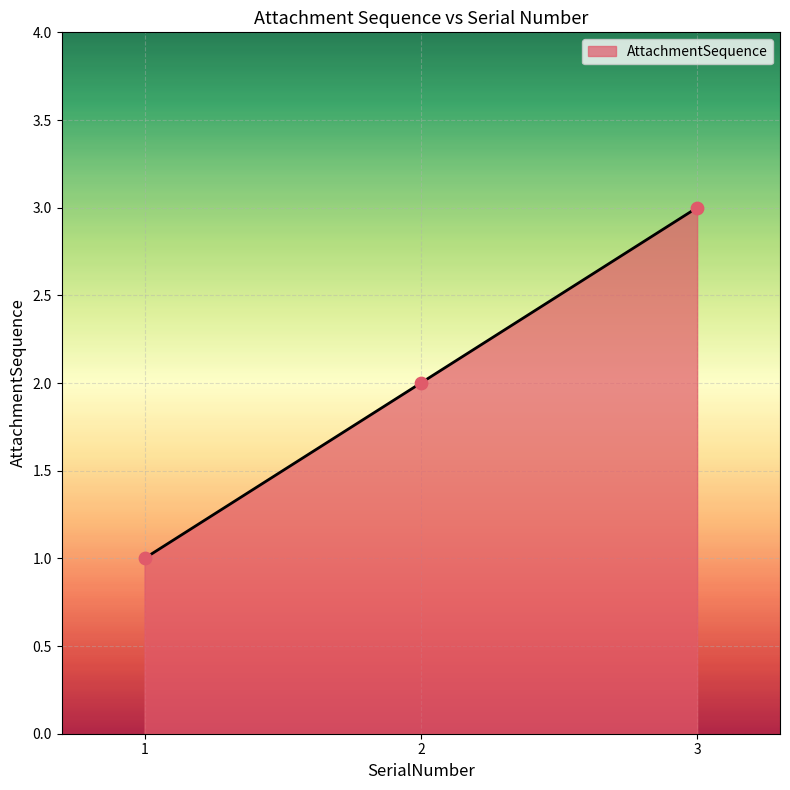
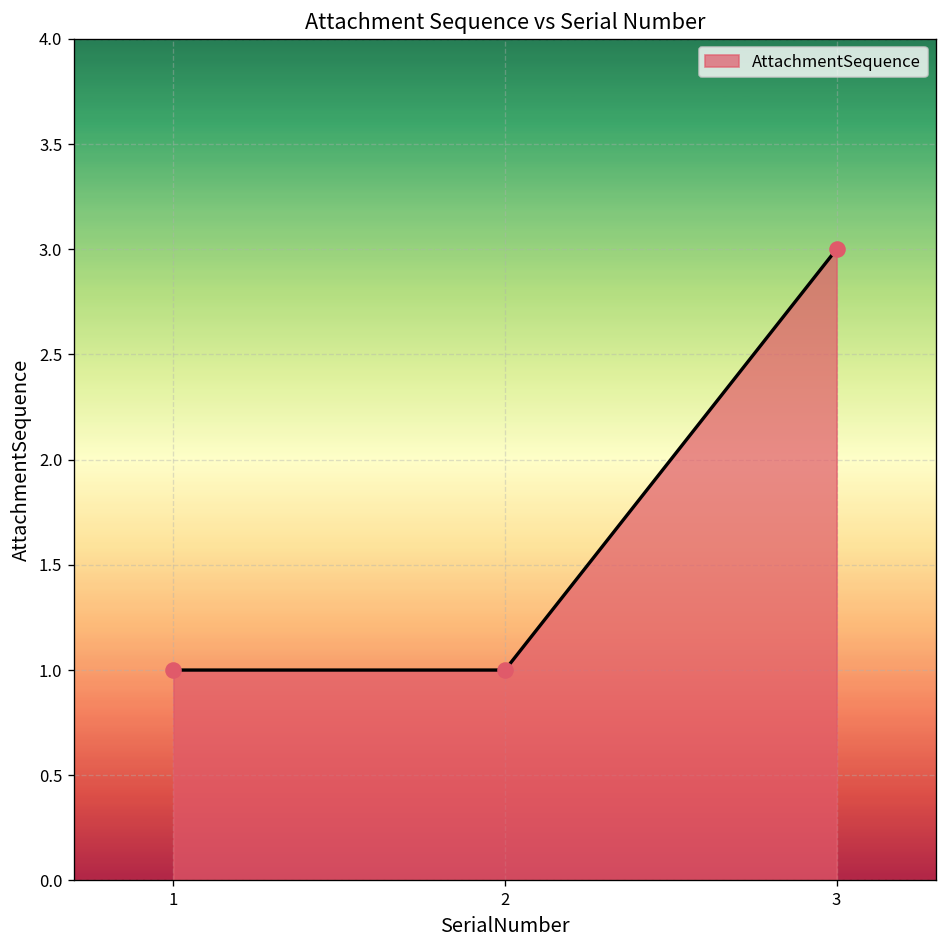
  {
    "1": 1,
-   "2": 2,
+   "2": 1,
    "3": 3
  }
